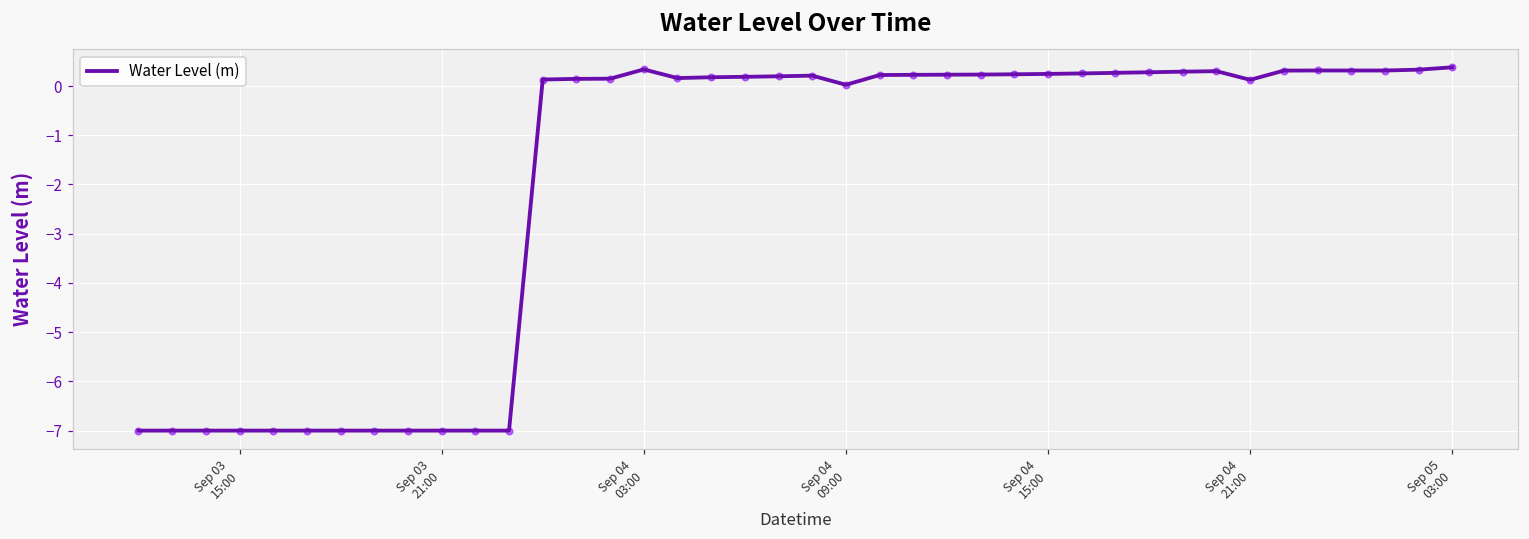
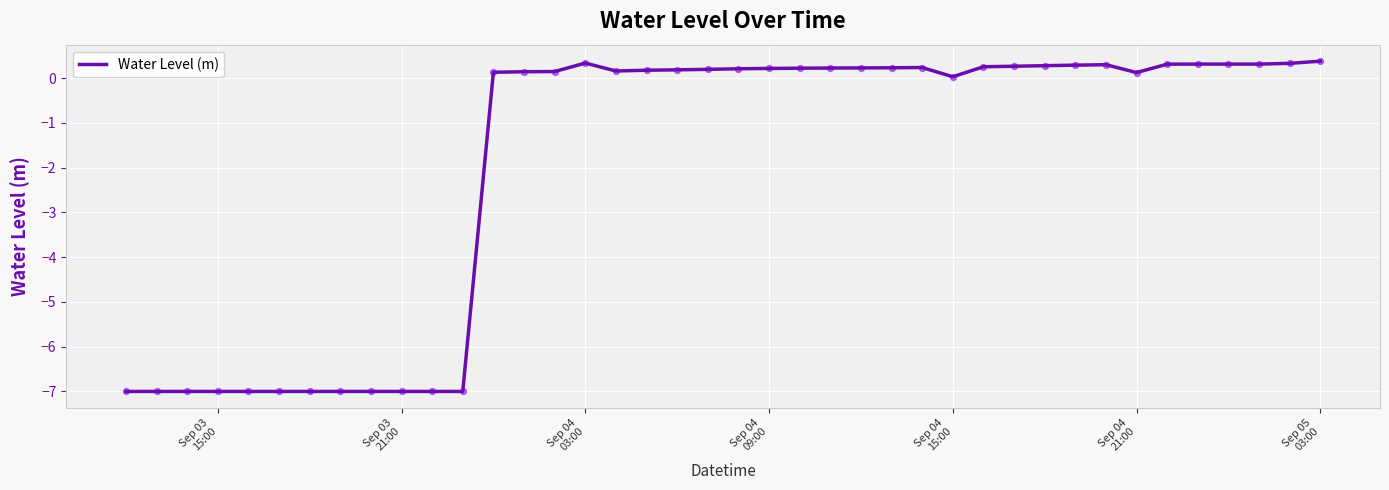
  {
    "Sep 03 15:00": -7.0,
    "Sep 03 21:00": -7.0,
    "Sep 04 03:00": 0.3,
-   "Sep 04 09:00": 0.0,
-   "Sep 04 15:00": 0.2,
+   "Sep 04 09:00": 0.2,
+   "Sep 04 15:00": 0.0,
    "Sep 04 21:00": 0.1,
    "Sep 05 03:00": 0.4
  }
